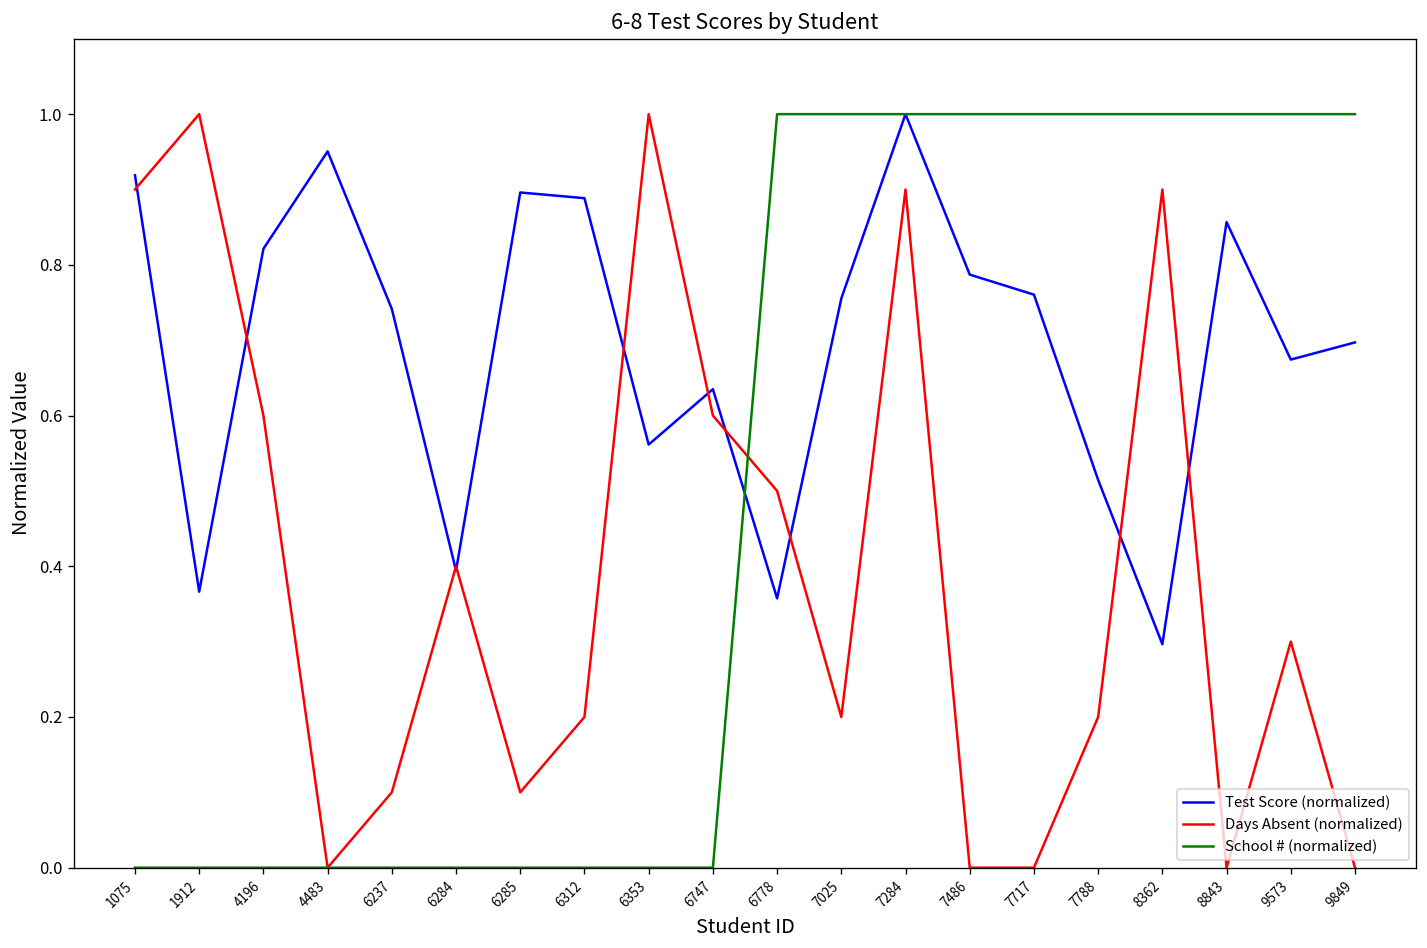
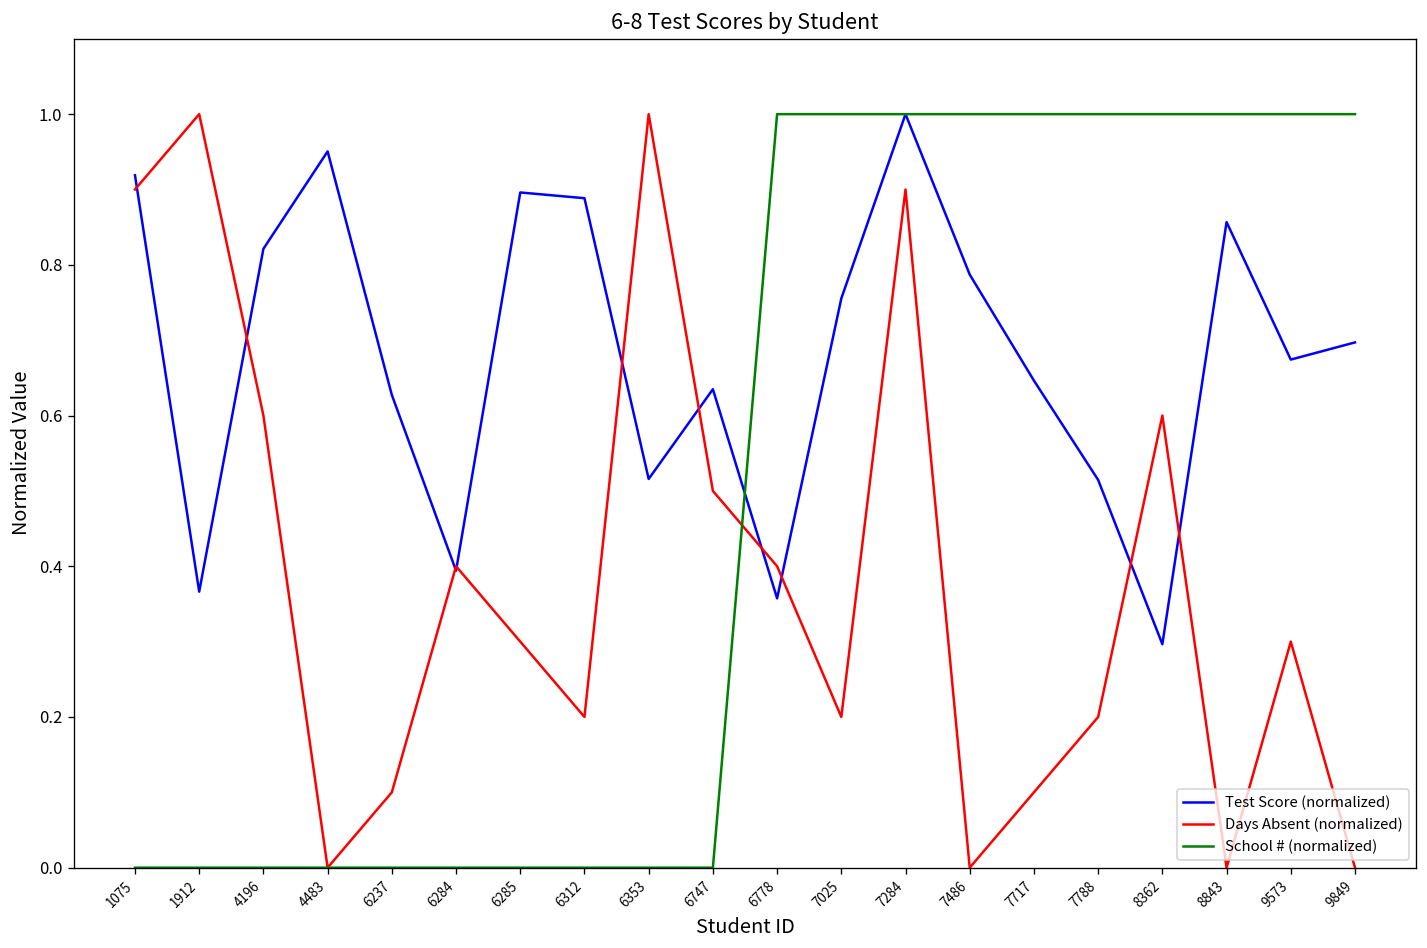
  {
    "Test Score (normalized)": {
      "1075": 0.92,
      "1912": 0.37,
      "4196": 0.82,
      "4483": 0.95,
-     "6237": 0.74,
+     "6237": 0.63,
      "6284": 0.39,
      "6285": 0.90,
      "6312": 0.89,
-     "6353": 0.56,
+     "6353": 0.52,
      "6747": 0.63,
      "6778": 0.36,
      "7025": 0.76,
      "7486": 0.79,
-     "7717": 0.76,
+     "7717": 0.65,
      "7788": 0.51,
      "8362": 0.30,
      "8843": 0.86,
      "9573": 0.67,
      "9849": 0.70
    },
    "Days Absent (normalized)": {
      "1075": 0.90,
      "1912": 1.00,
      "4196": 0.60,
      "6237": 0.10,
      "6284": 0.40,
-     "6285": 0.10,
+     "6285": 0.30,
      "6312": 0.20,
      "6353": 1.00,
-     "6747": 0.60,
-     "6778": 0.50,
+     "6747": 0.50,
+     "6778": 0.40,
      "7025": 0.20,
      "7284": 0.90,
      "7486": 0.00,
-     "7717": 0.00,
+     "7717": 0.10,
      "7788": 0.20,
-     "8362": 0.90,
+     "8362": 0.60,
      "8843": 0.00,
      "9573": 0.30,
      "9849": 0.00
    },
    "School # (normalized)": {
      "1075": 0.00,
      "1912": 0.00,
      "4196": 0.00,
      "6237": 0.00,
      "6284": 0.00,
      "6285": 0.00,
      "6312": 0.00,
      "6353": 0.00,
      "6747": 0.00,
      "6778": 1.00,
      "7025": 1.00,
      "7486": 1.00,
      "7717": 1.00,
      "7788": 1.00,
      "8362": 1.00,
      "8843": 1.00,
      "9573": 1.00,
      "9849": 1.00
    }
  }
